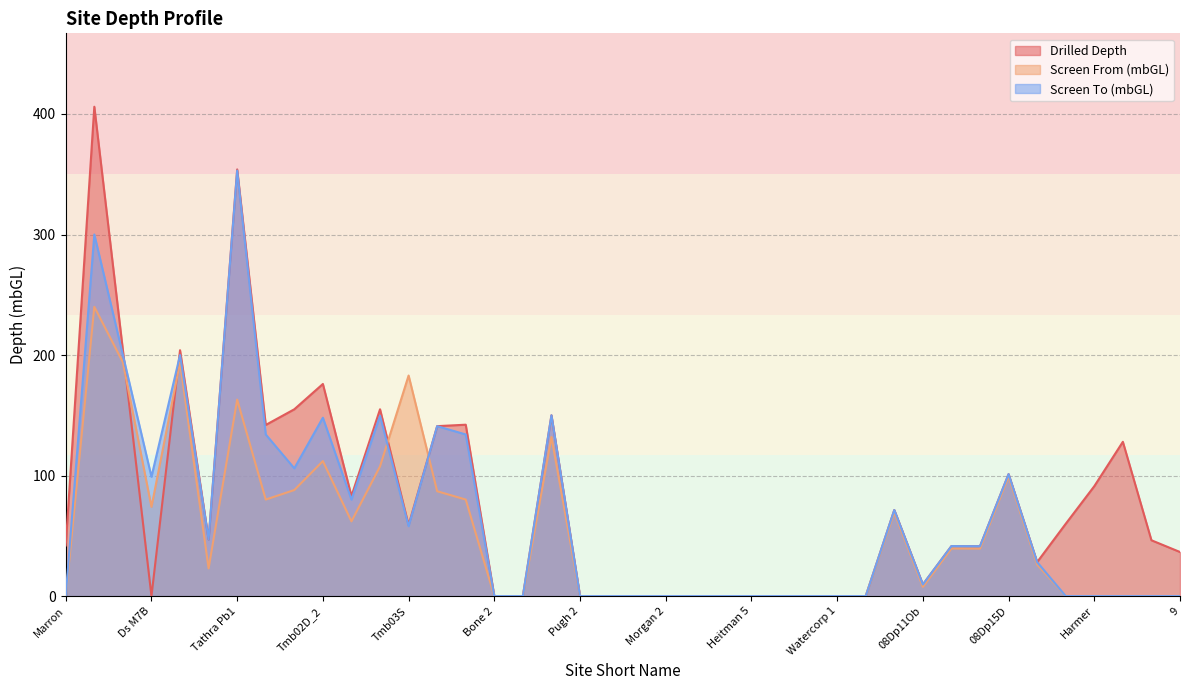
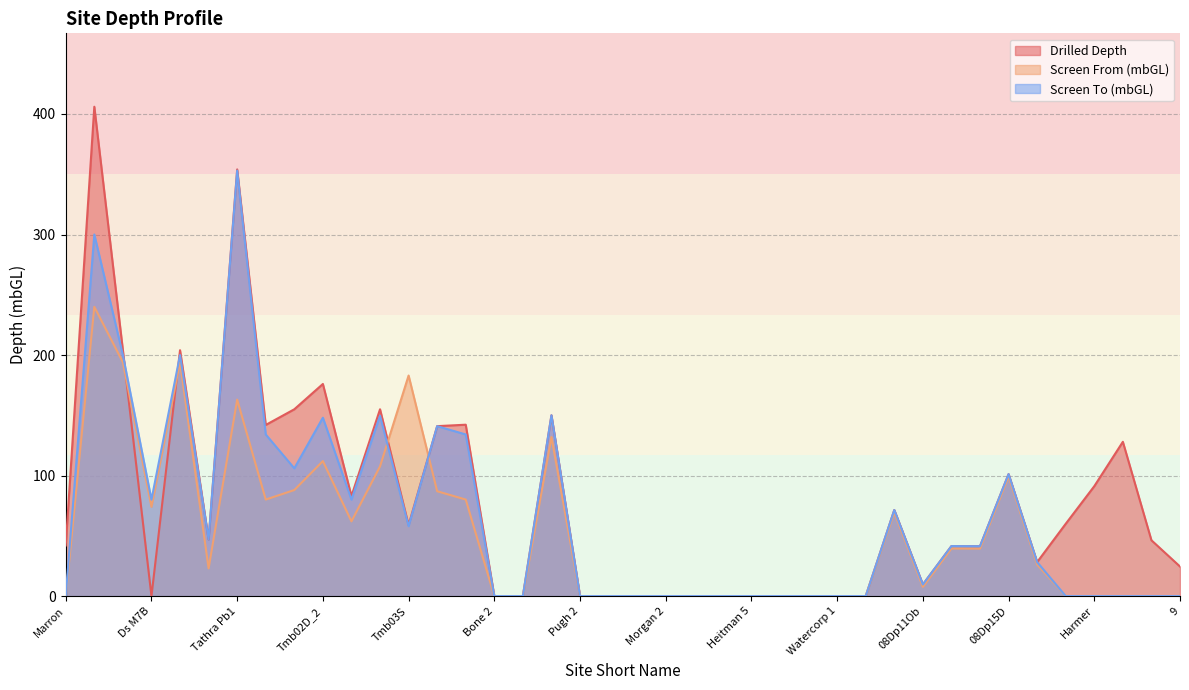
  {
    "Drilled Depth": {
      "Marron": 42,
      "Ds M7B": 0,
      "Tmb02D_2": 176,
      "Harmer": 91,
-     "9": 37
+     "9": 25
    },
    "Screen From (mbGL)": {
      "Ds M7B": 74,
      "Tathra Pb1": 163,
      "Tmb02D_2": 112,
      "Tmb03S": 183
    },
    "Screen To (mbGL)": {
-     "Ds M7B": 99,
+     "Ds M7B": 80,
      "Tmb02D_2": 148
    }
  }
